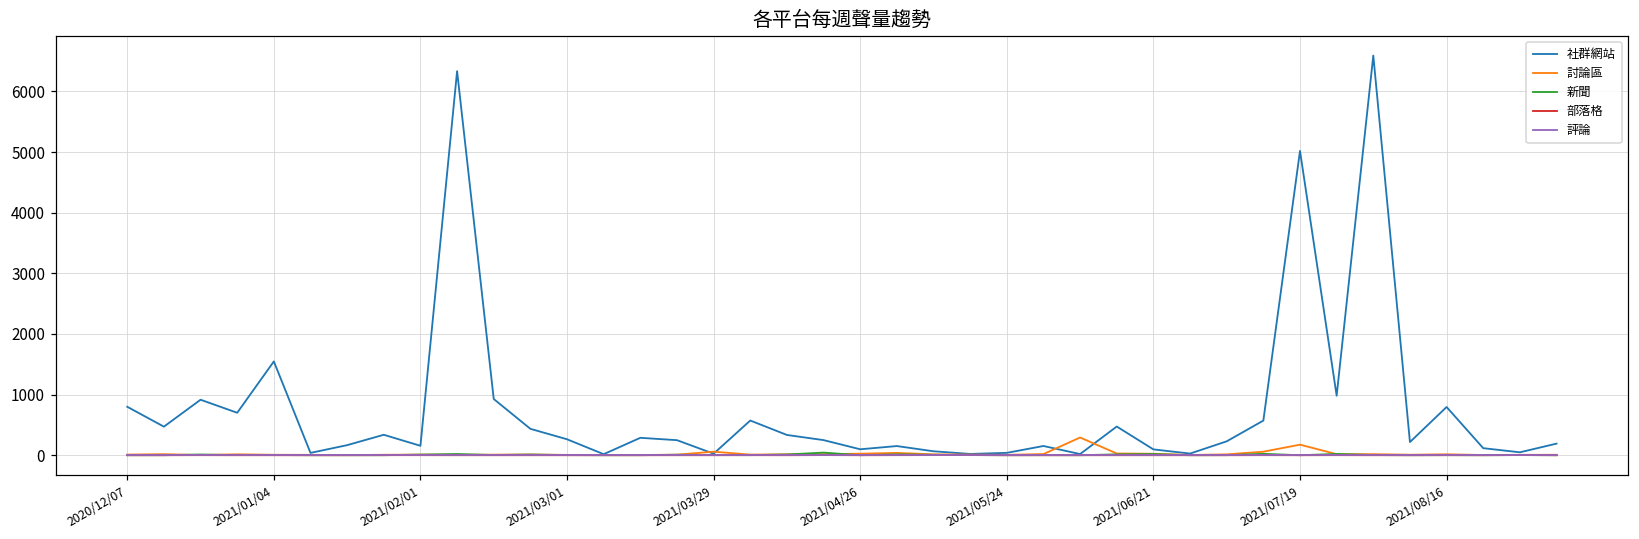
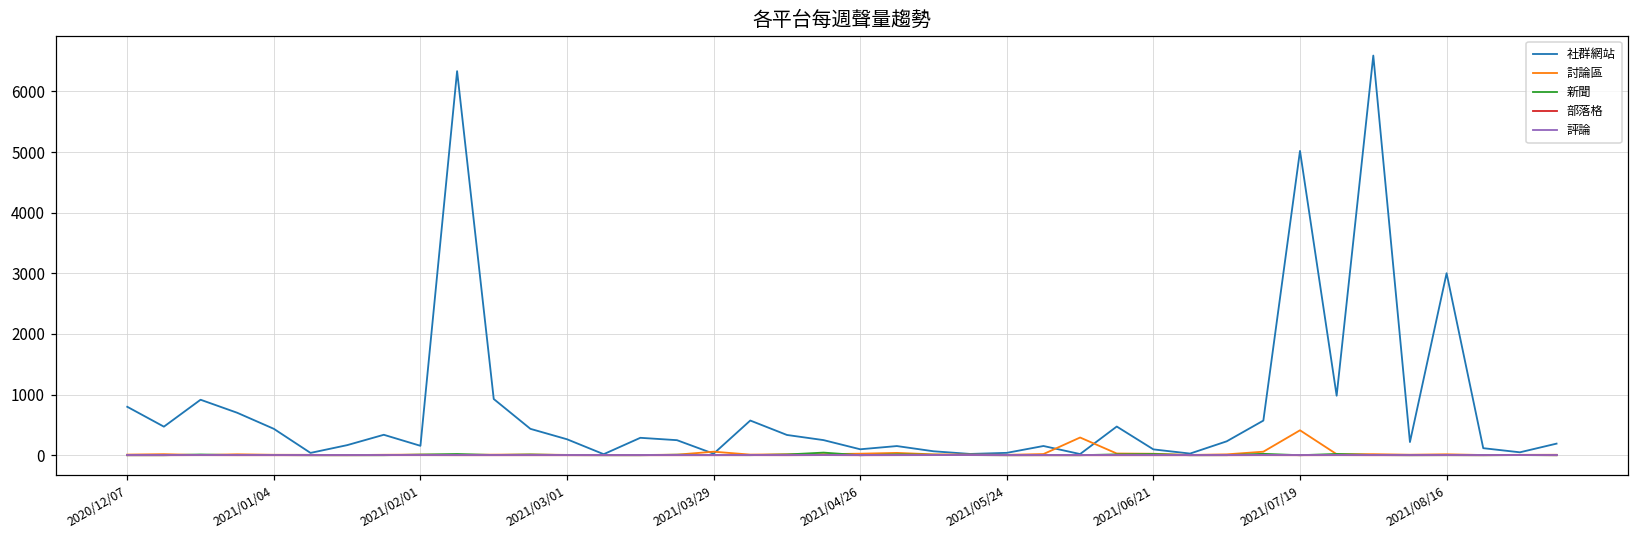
  {
    "社群網站": {
      "2020/12/07": 800,
-     "2021/01/04": 1500,
+     "2021/01/04": 400,
      "2021/02/01": 200,
      "2021/03/01": 300,
      "2021/04/26": 100,
      "2021/06/21": 100,
      "2021/07/19": 5000,
-     "2021/08/16": 800
+     "2021/08/16": 3000
    },
    "討論區": {
-     "2021/07/19": 200
+     "2021/07/19": 400
    }
  }
